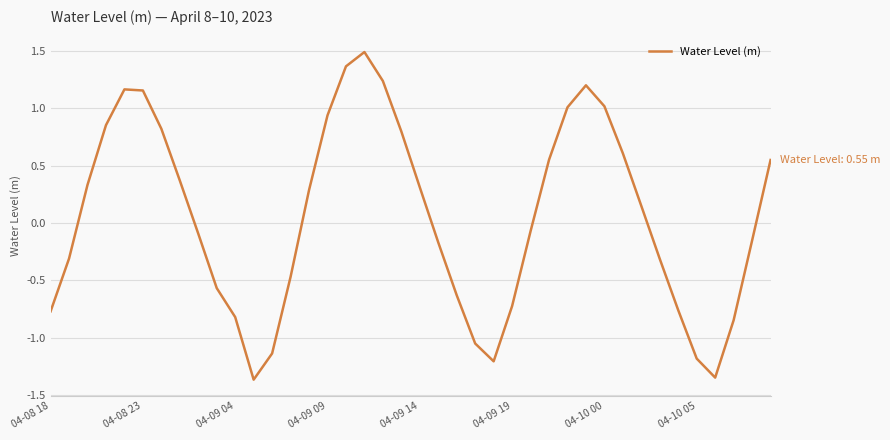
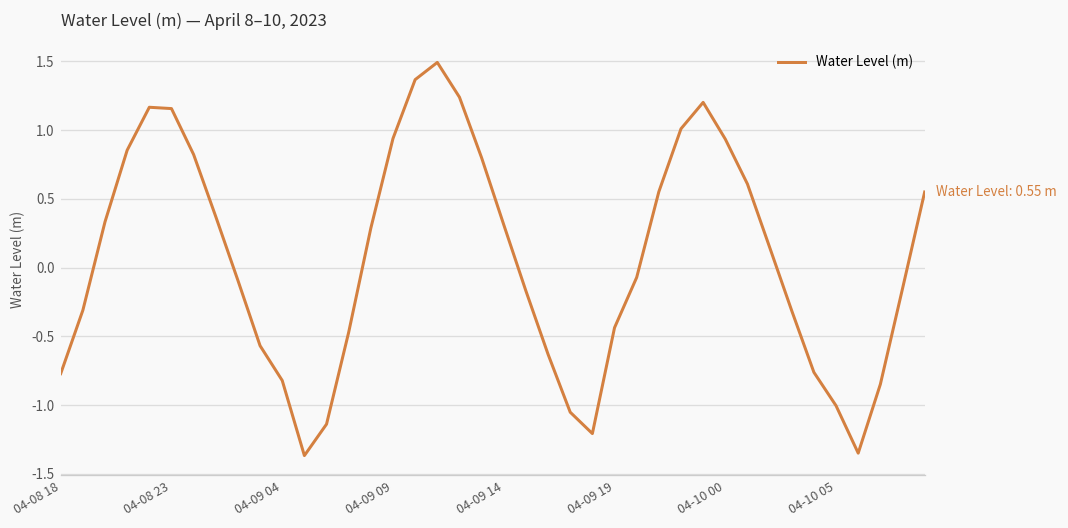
  {
    "04-08 18": -0.77,
    "04-08 23": 1.16,
    "04-09 04": -0.82,
    "04-09 09": 0.94,
    "04-09 14": 0.31,
-   "04-09 19": -0.73,
-   "04-10 00": 1.02,
-   "04-10 05": -1.18
+   "04-09 19": -0.44,
+   "04-10 00": 0.93,
+   "04-10 05": -1.01
  }
